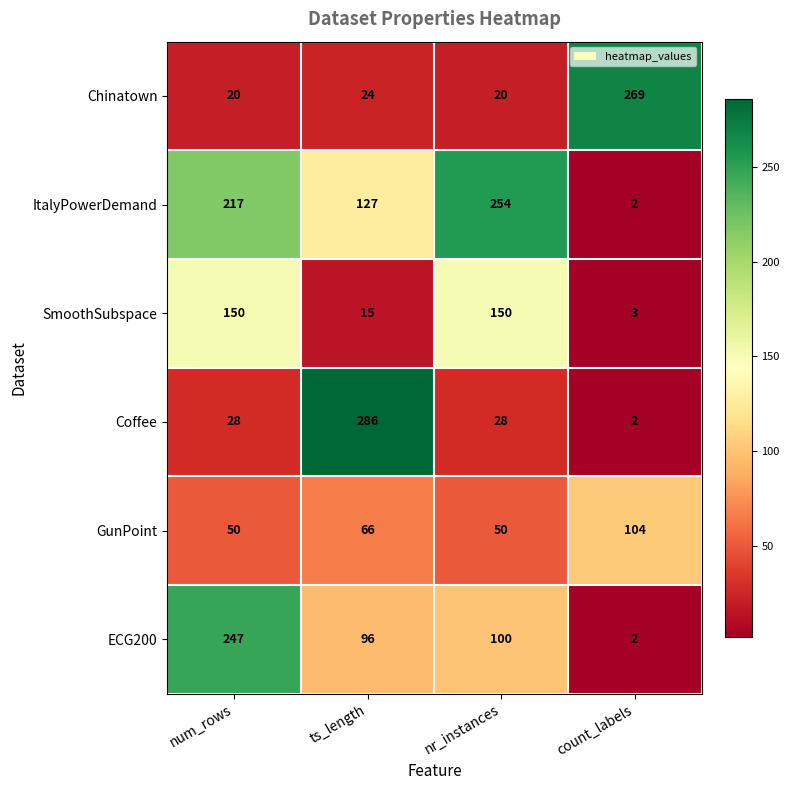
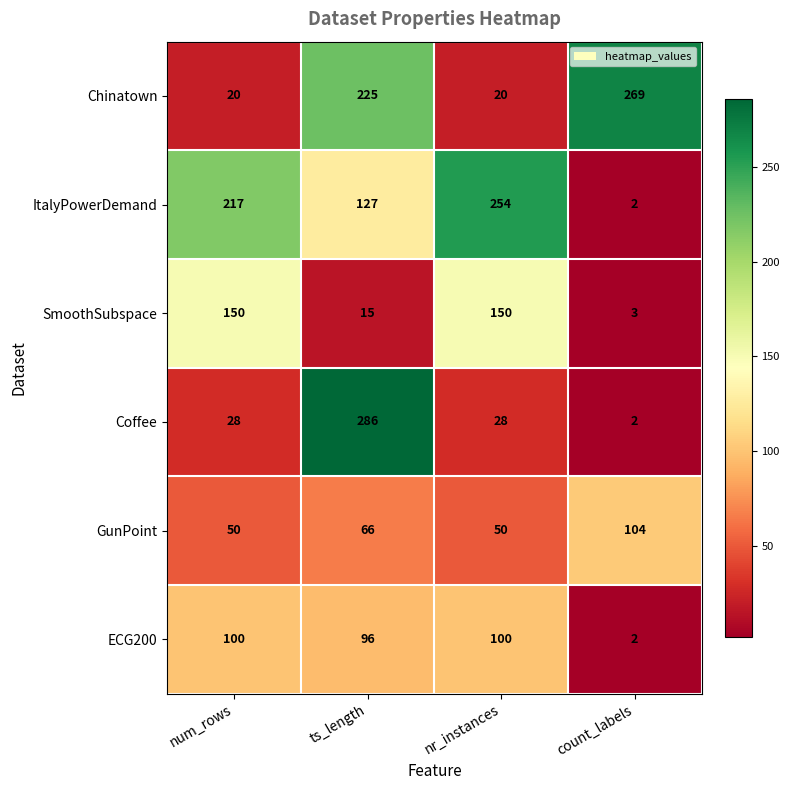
  {
    "Chinatown": {
      "num_rows": 20,
-     "ts_length": 24,
+     "ts_length": 225,
      "nr_instances": 20,
      "count_labels": 269
    },
    "ItalyPowerDemand": {
      "num_rows": 217,
      "ts_length": 127,
      "nr_instances": 254,
      "count_labels": 2
    },
    "SmoothSubspace": {
      "num_rows": 150,
      "ts_length": 15,
      "nr_instances": 150,
      "count_labels": 3
    },
    "Coffee": {
      "num_rows": 28,
      "ts_length": 286,
      "nr_instances": 28,
      "count_labels": 2
    },
    "GunPoint": {
      "num_rows": 50,
      "ts_length": 66,
      "nr_instances": 50,
      "count_labels": 104
    },
    "ECG200": {
-     "num_rows": 247,
+     "num_rows": 100,
      "ts_length": 96,
      "nr_instances": 100,
      "count_labels": 2
    }
  }
